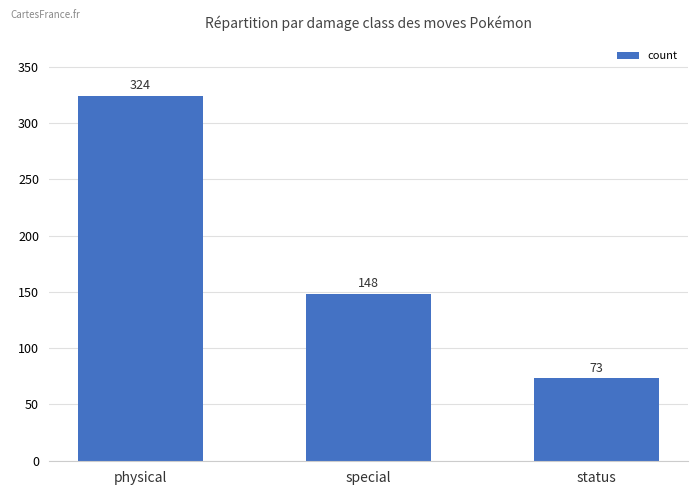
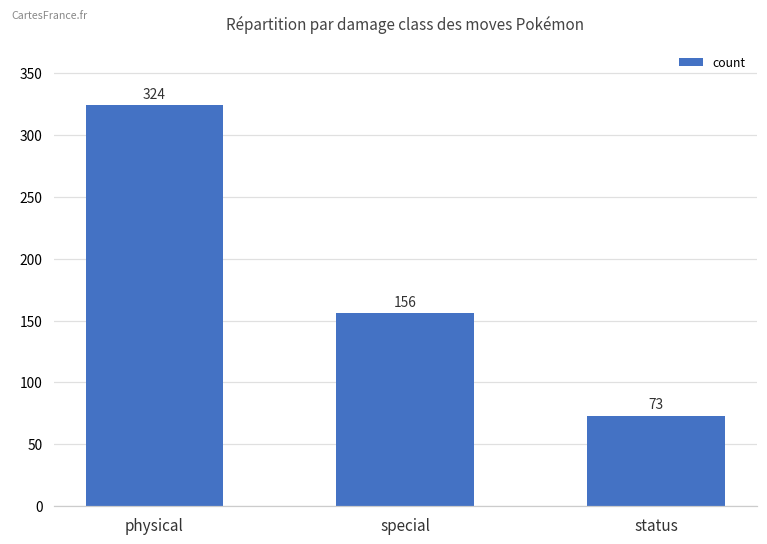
  {
    "physical": 324,
-   "special": 148,
+   "special": 156,
    "status": 73
  }
